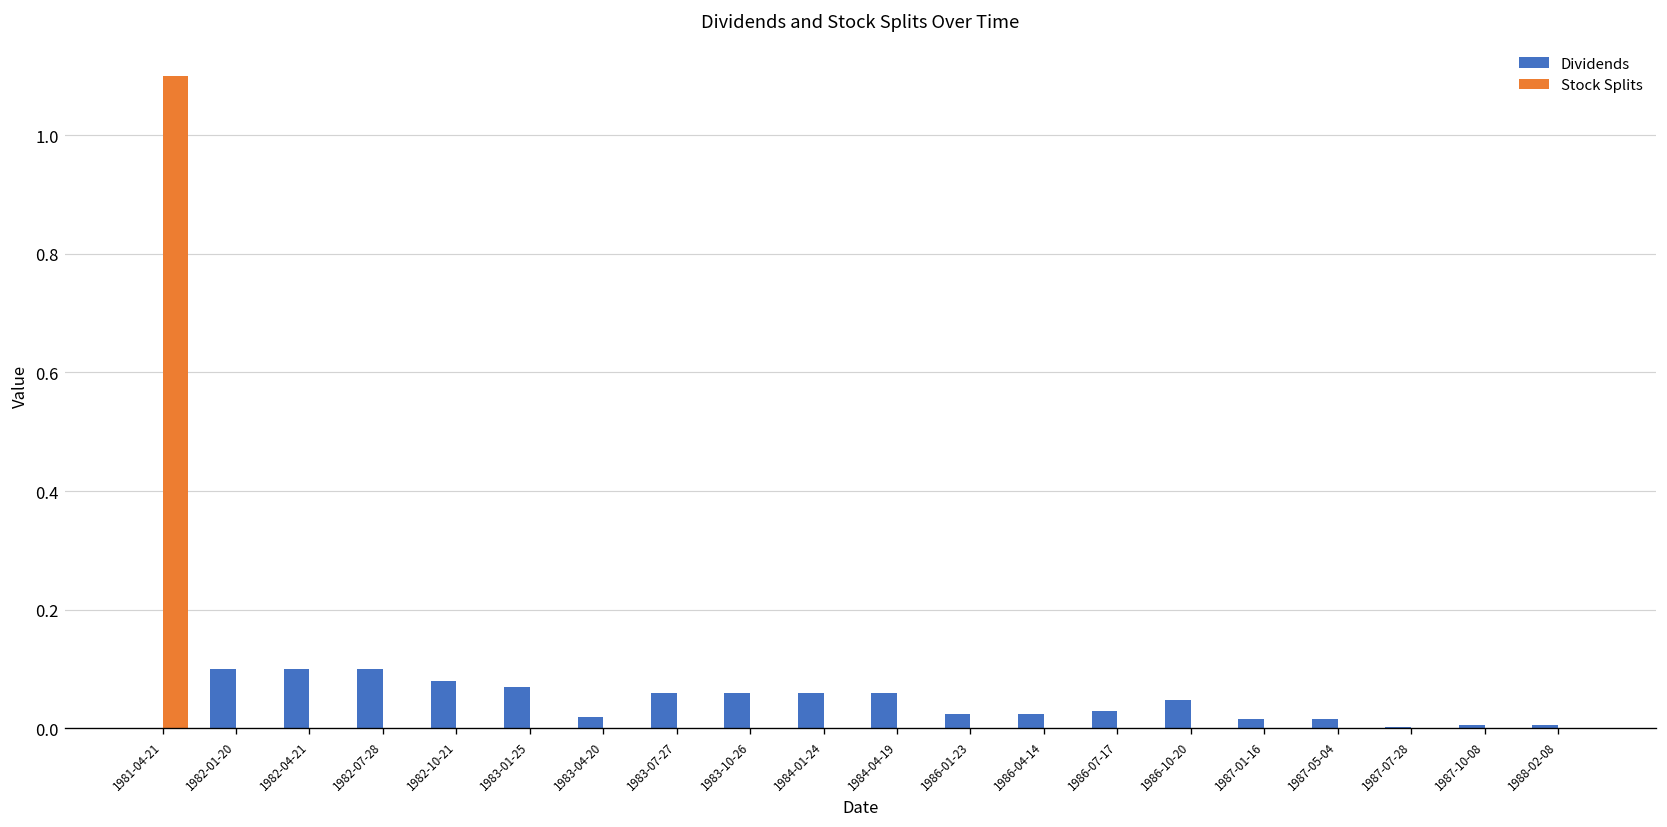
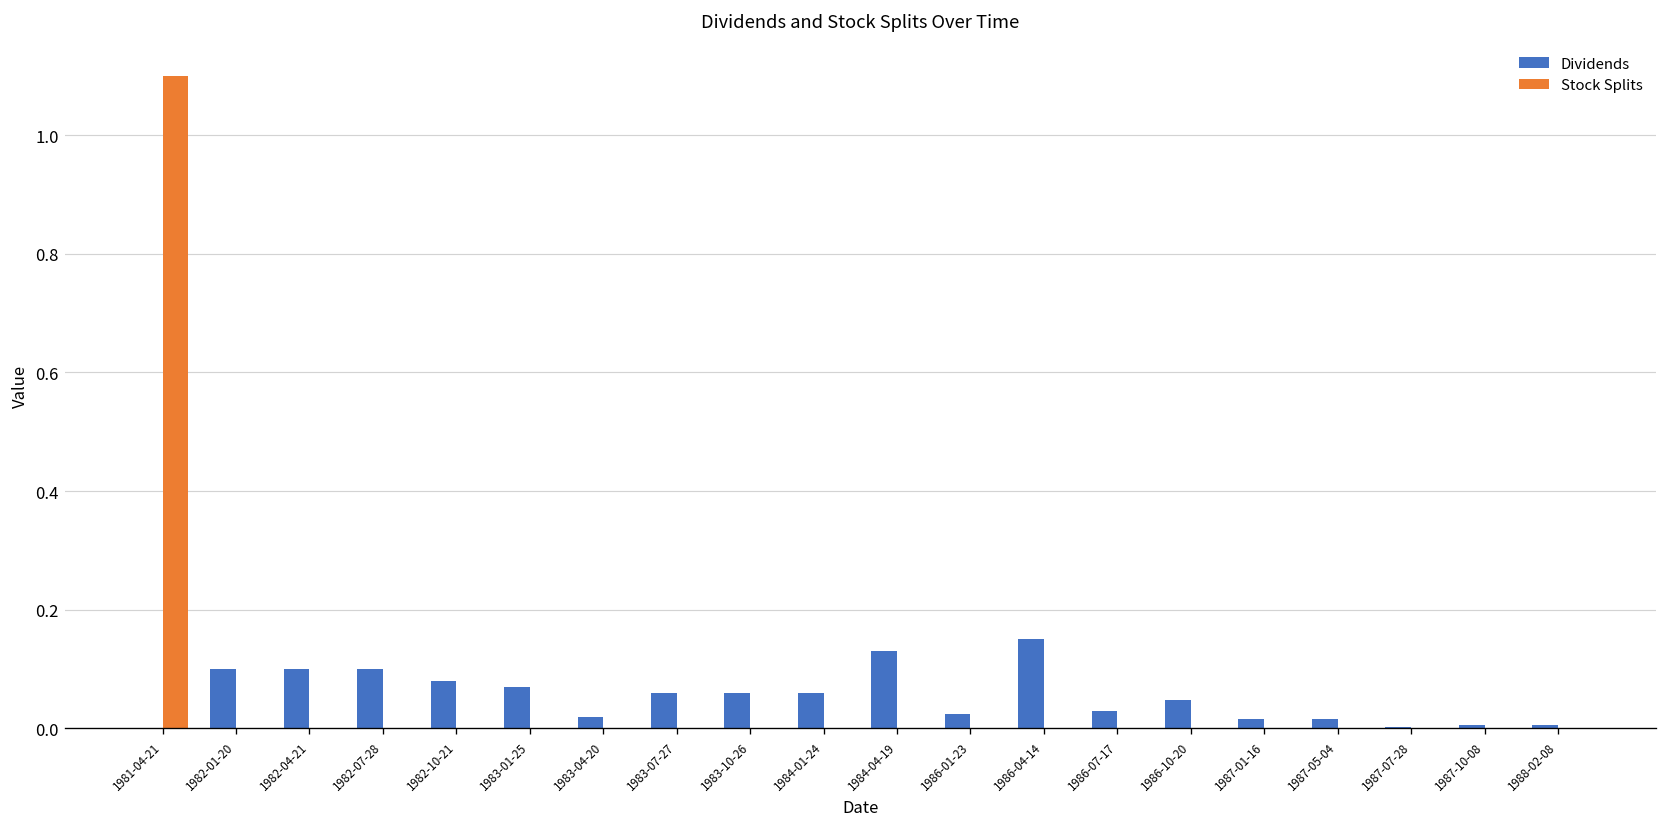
  {
    "Dividends": {
      "1981-04-21": 0.00,
      "1982-01-20": 0.10,
      "1982-04-21": 0.10,
      "1982-07-28": 0.10,
      "1982-10-21": 0.08,
      "1983-01-25": 0.07,
      "1983-04-20": 0.02,
      "1983-07-27": 0.06,
      "1983-10-26": 0.06,
      "1984-01-24": 0.06,
-     "1984-04-19": 0.06,
+     "1984-04-19": 0.13,
      "1986-01-23": 0.02,
-     "1986-04-14": 0.02,
+     "1986-04-14": 0.15,
      "1986-07-17": 0.03,
      "1986-10-20": 0.05,
      "1987-01-16": 0.02,
      "1987-05-04": 0.02,
      "1987-10-08": 0.01,
      "1988-02-08": 0.01
    },
    "Stock Splits": {
      "1981-04-21": 1.10,
      "1982-01-20": 0.00,
      "1982-04-21": 0.00,
      "1982-07-28": 0.00,
      "1982-10-21": 0.00,
      "1983-01-25": 0.00,
      "1983-04-20": 0.00,
      "1983-07-27": 0.00,
      "1983-10-26": 0.00,
      "1984-01-24": 0.00,
      "1984-04-19": 0.00,
      "1986-01-23": 0.00,
      "1986-04-14": 0.00,
      "1986-07-17": 0.00,
      "1986-10-20": 0.00,
      "1987-01-16": 0.00,
      "1987-05-04": 0.00,
      "1987-07-28": 0.00,
      "1987-10-08": 0.00,
      "1988-02-08": 0.00
    }
  }
